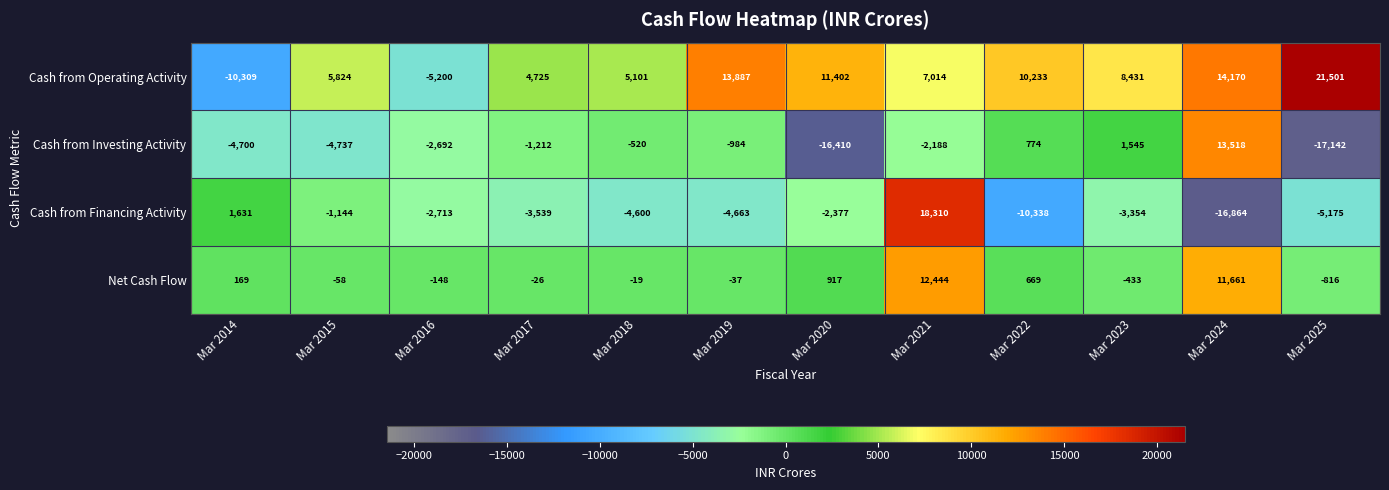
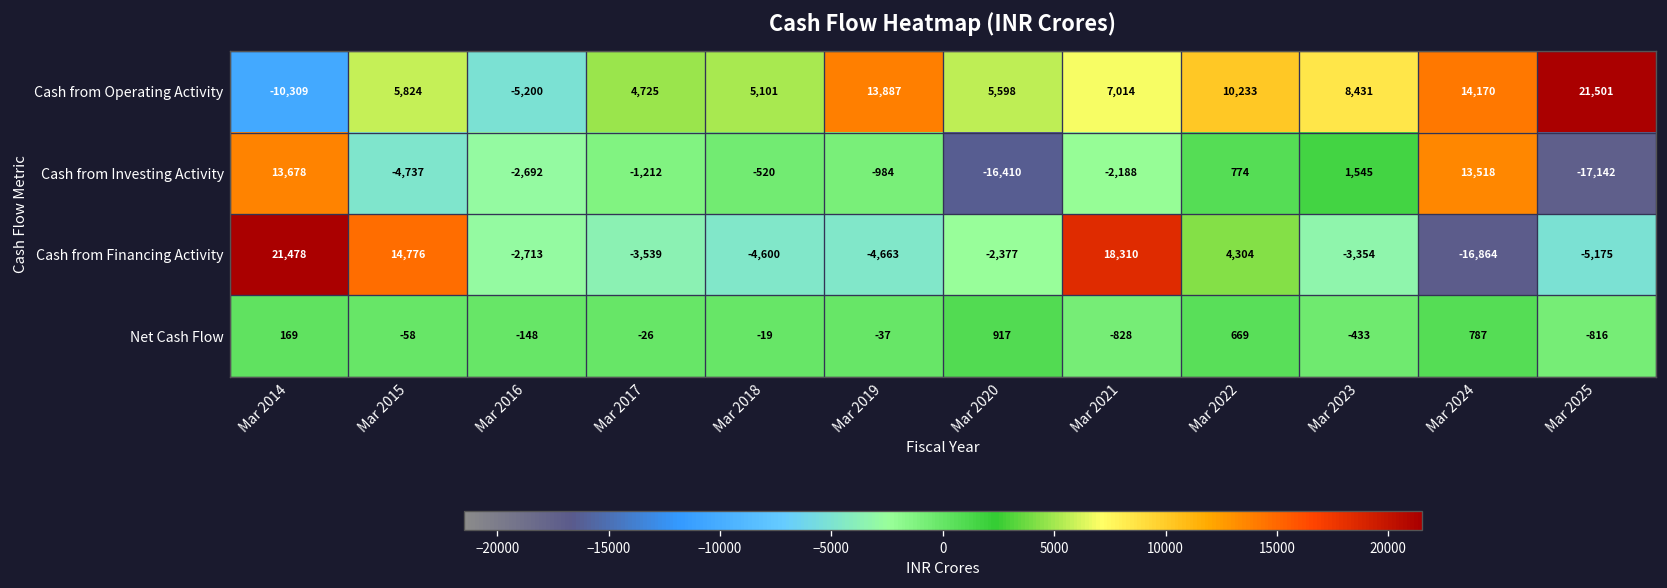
  {
    "Cash from Operating Activity": {
      "Mar 2014": "-10,309",
      "Mar 2015": "5,824",
      "Mar 2016": "-5,200",
      "Mar 2017": "4,725",
      "Mar 2018": "5,101",
      "Mar 2019": "13,887",
-     "Mar 2020": "11,402",
+     "Mar 2020": "5,598",
      "Mar 2021": "7,014",
      "Mar 2022": "10,233",
      "Mar 2023": "8,431",
      "Mar 2024": "14,170",
      "Mar 2025": "21,501"
    },
    "Cash from Investing Activity": {
-     "Mar 2014": "-4,700",
+     "Mar 2014": "13,678",
      "Mar 2015": "-4,737",
      "Mar 2016": "-2,692",
      "Mar 2017": "-1,212",
      "Mar 2018": "-520",
      "Mar 2019": "-984",
      "Mar 2020": "-16,410",
      "Mar 2021": "-2,188",
      "Mar 2022": "774",
      "Mar 2023": "1,545",
      "Mar 2024": "13,518",
      "Mar 2025": "-17,142"
    },
    "Cash from Financing Activity": {
-     "Mar 2014": "1,631",
-     "Mar 2015": "-1,144",
+     "Mar 2014": "21,478",
+     "Mar 2015": "14,776",
      "Mar 2016": "-2,713",
      "Mar 2017": "-3,539",
      "Mar 2018": "-4,600",
      "Mar 2019": "-4,663",
      "Mar 2020": "-2,377",
      "Mar 2021": "18,310",
-     "Mar 2022": "-10,338",
+     "Mar 2022": "4,304",
      "Mar 2023": "-3,354",
      "Mar 2024": "-16,864",
      "Mar 2025": "-5,175"
    },
    "Net Cash Flow": {
      "Mar 2014": "169",
      "Mar 2015": "-58",
      "Mar 2016": "-148",
      "Mar 2017": "-26",
      "Mar 2018": "-19",
      "Mar 2019": "-37",
      "Mar 2020": "917",
-     "Mar 2021": "12,444",
+     "Mar 2021": "-828",
      "Mar 2022": "669",
      "Mar 2023": "-433",
-     "Mar 2024": "11,661",
+     "Mar 2024": "787",
      "Mar 2025": "-816"
    }
  }
